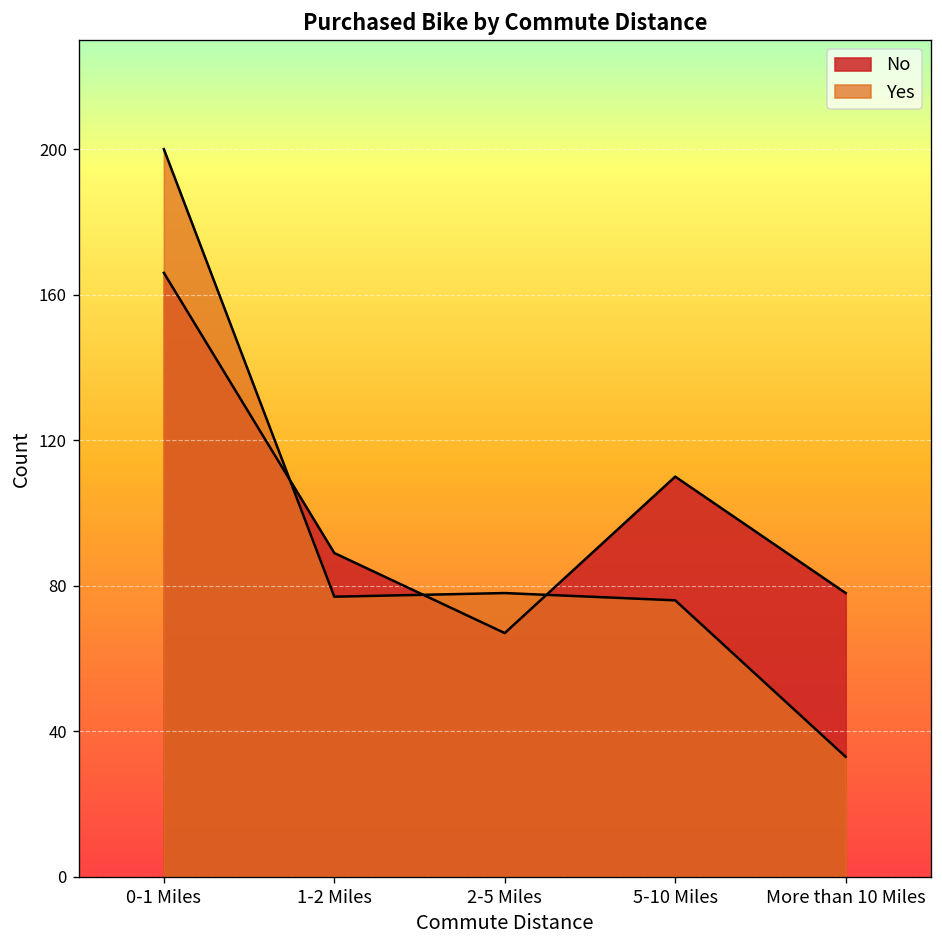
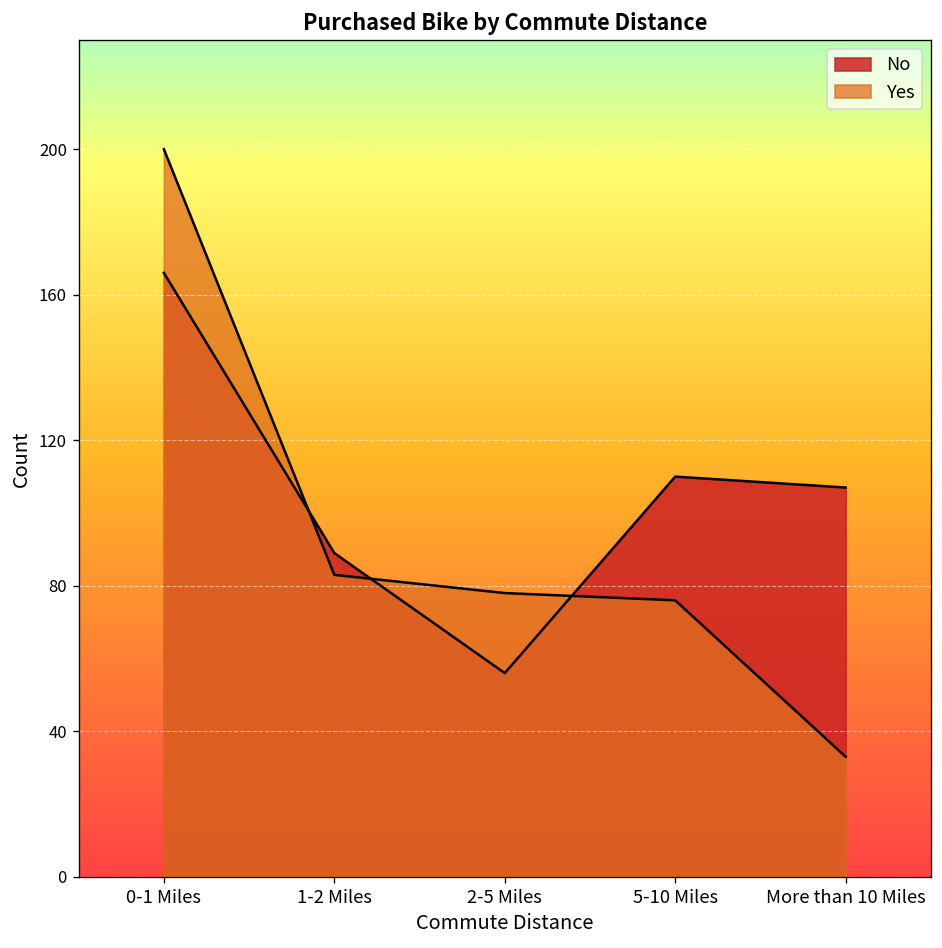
  {
    "No": {
      "0-1 Miles": 166,
      "1-2 Miles": 89,
-     "2-5 Miles": 67,
+     "2-5 Miles": 56,
      "5-10 Miles": 110,
-     "More than 10 Miles": 78
+     "More than 10 Miles": 107
    },
    "Yes": {
      "0-1 Miles": 200,
-     "1-2 Miles": 77,
+     "1-2 Miles": 83,
      "2-5 Miles": 78,
      "5-10 Miles": 76,
      "More than 10 Miles": 33
    }
  }
